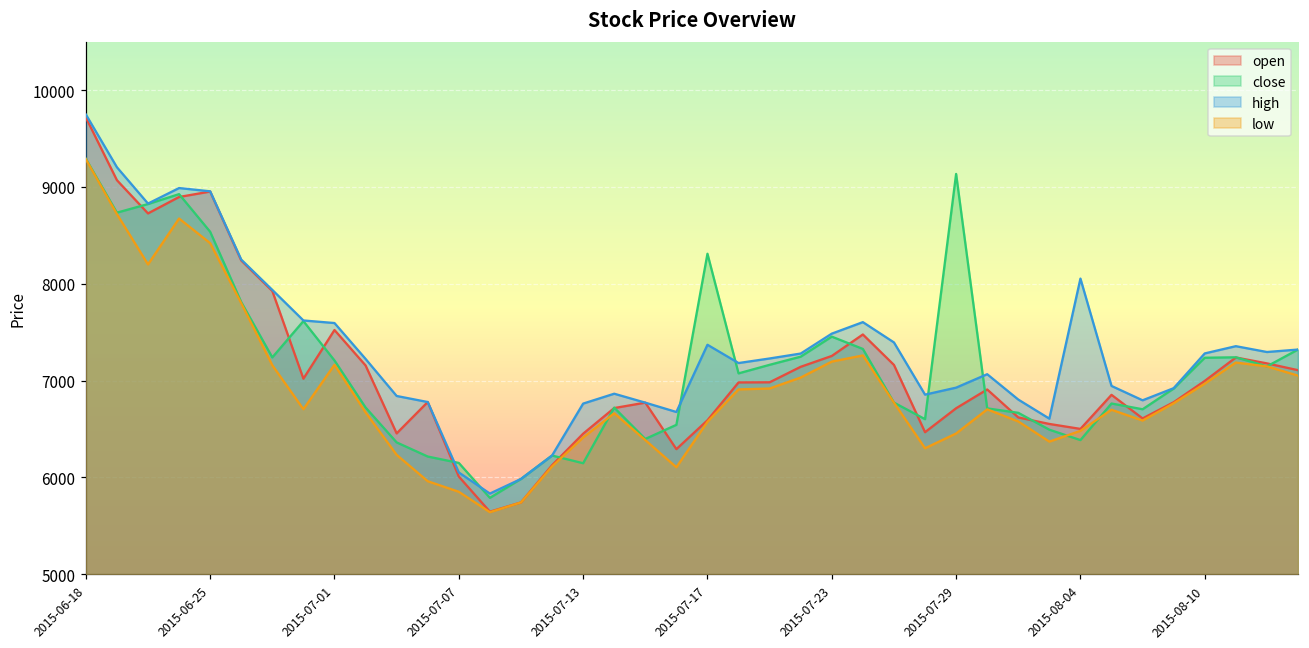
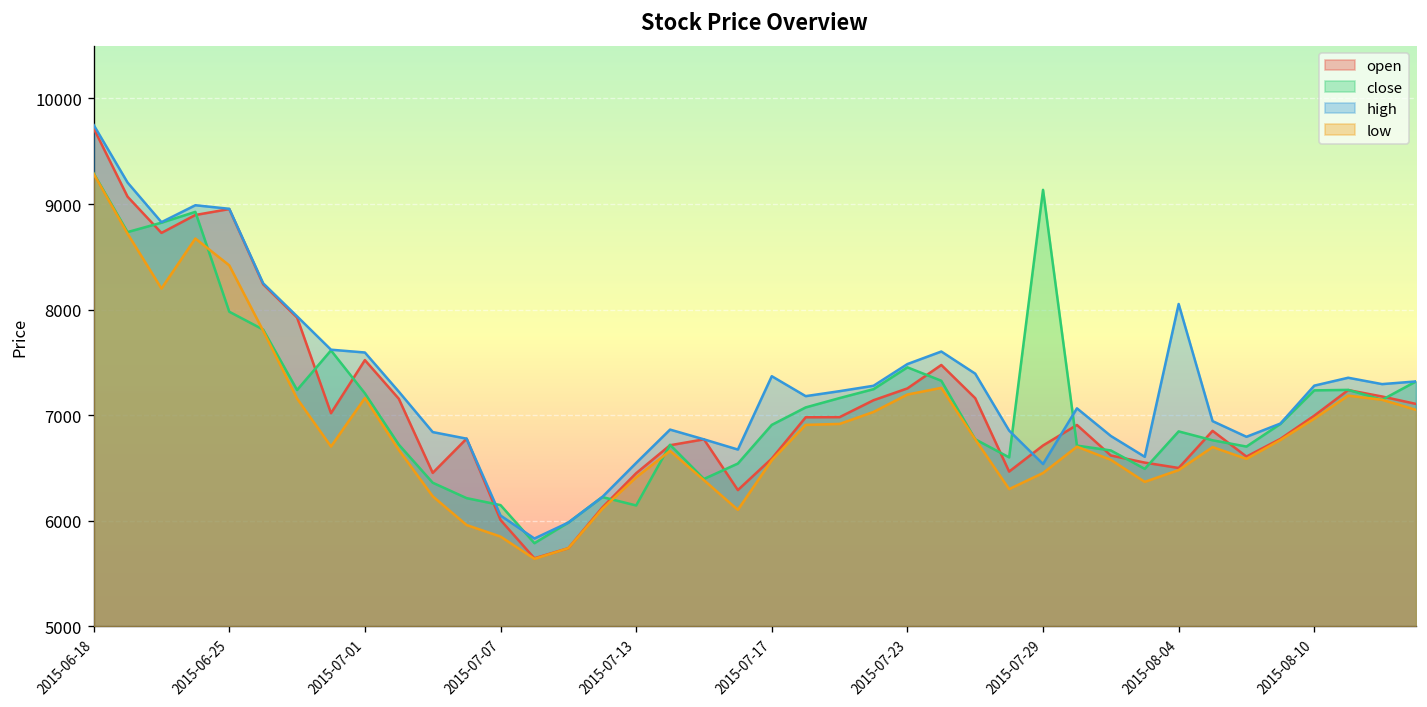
  {
    "close": {
-     "2015-06-25": 8500,
+     "2015-06-25": 8000,
      "2015-07-01": 7200,
      "2015-07-07": 6100,
      "2015-07-13": 6100,
-     "2015-07-17": 8300,
+     "2015-07-17": 6900,
      "2015-07-23": 7500,
      "2015-07-29": 9100,
-     "2015-08-04": 6400,
+     "2015-08-04": 6800,
      "2015-08-10": 7200
    },
    "high": {
      "2015-06-18": 9700,
      "2015-07-01": 7600,
      "2015-07-07": 6100,
-     "2015-07-13": 6800,
+     "2015-07-13": 6500,
      "2015-07-17": 7400,
      "2015-07-23": 7500,
-     "2015-07-29": 6900,
+     "2015-07-29": 6500,
      "2015-08-04": 8100,
      "2015-08-10": 7300
    }
  }
